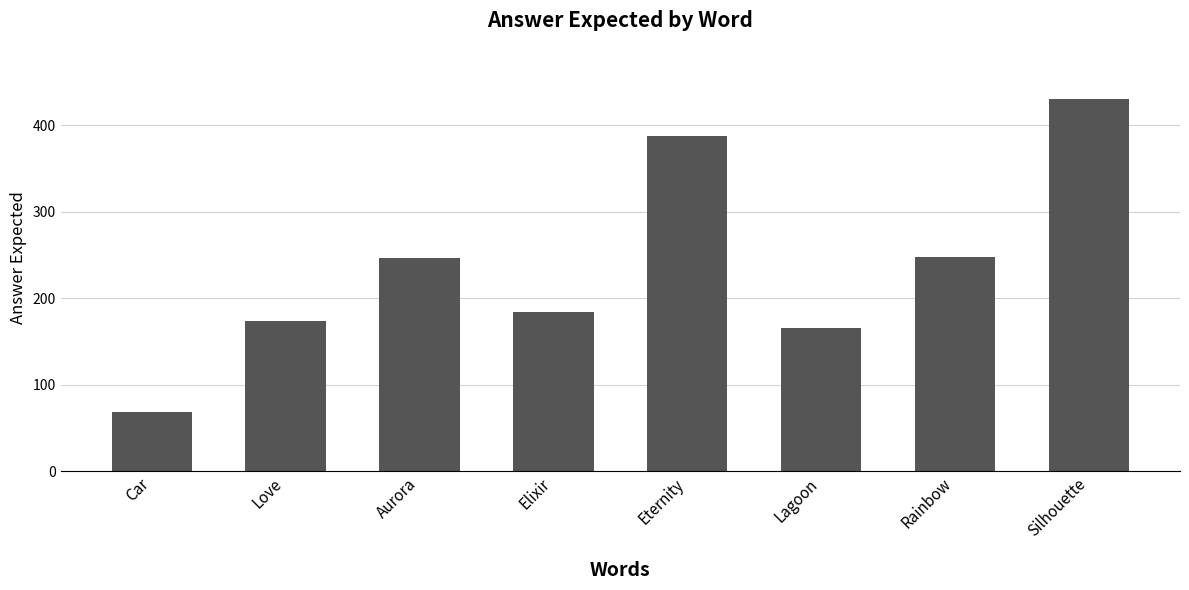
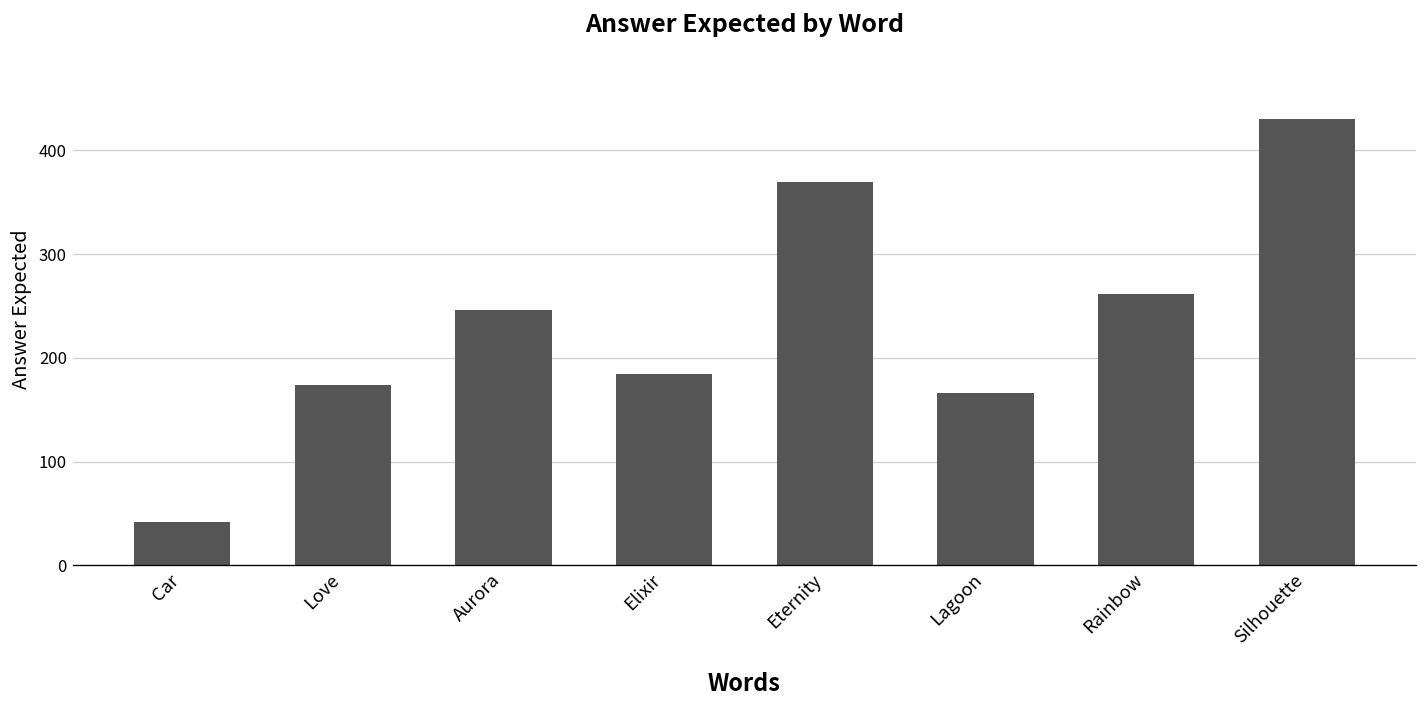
  {
-   "Car": 70,
+   "Car": 40,
    "Love": 170,
    "Aurora": 250,
    "Elixir": 180,
-   "Eternity": 390,
+   "Eternity": 370,
    "Lagoon": 170,
-   "Rainbow": 250,
+   "Rainbow": 260,
    "Silhouette": 430
  }
